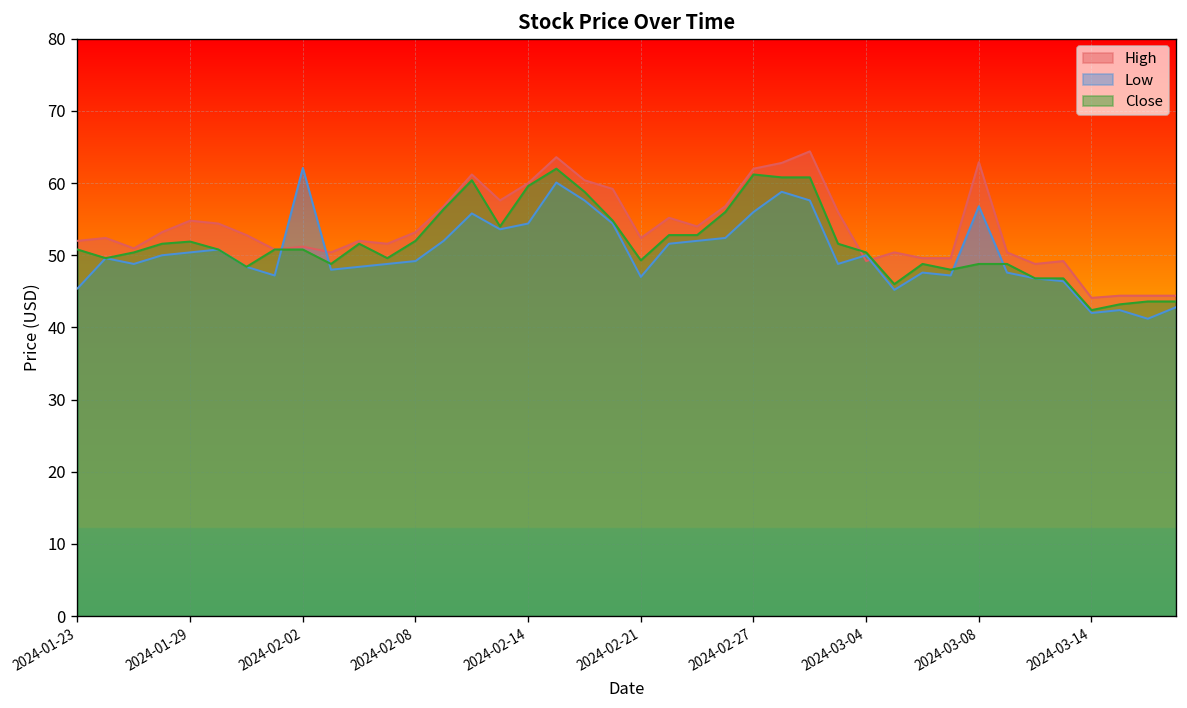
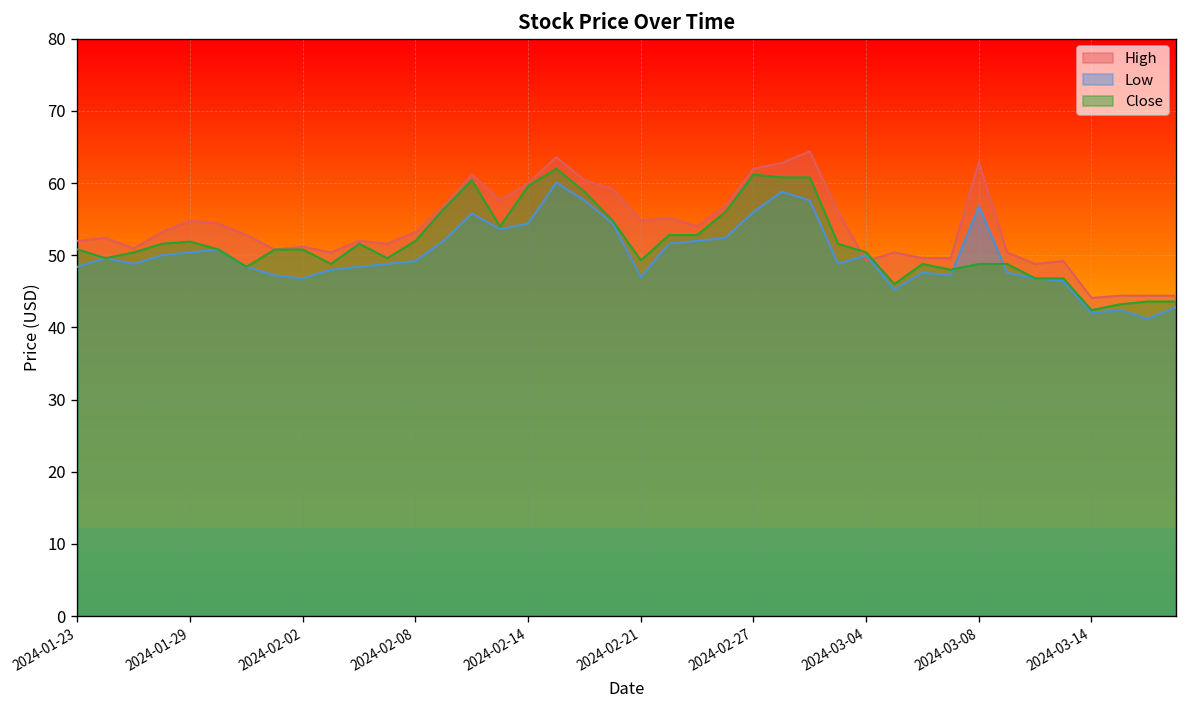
  {
    "High": {
      "2024-01-23": 52,
      "2024-01-29": 55,
      "2024-02-08": 53,
-     "2024-02-21": 52,
+     "2024-02-21": 55,
      "2024-02-27": 62,
      "2024-03-04": 49,
      "2024-03-08": 63,
      "2024-03-14": 44
    },
    "Low": {
-     "2024-01-23": 45,
+     "2024-01-23": 48,
      "2024-01-29": 50,
-     "2024-02-02": 62,
+     "2024-02-02": 47,
      "2024-02-08": 49,
      "2024-02-14": 54,
      "2024-02-21": 47,
      "2024-02-27": 56,
      "2024-03-08": 57
    },
    "Close": {
      "2024-01-23": 51,
      "2024-01-29": 52,
      "2024-02-08": 52,
      "2024-02-21": 49,
      "2024-02-27": 61,
      "2024-03-08": 49
    }
  }
